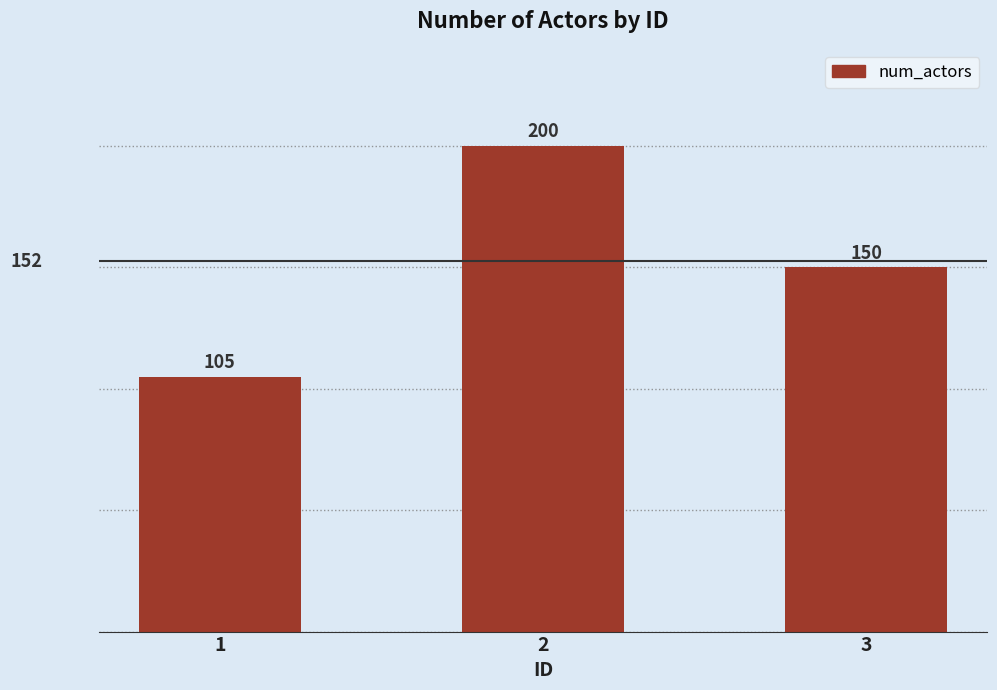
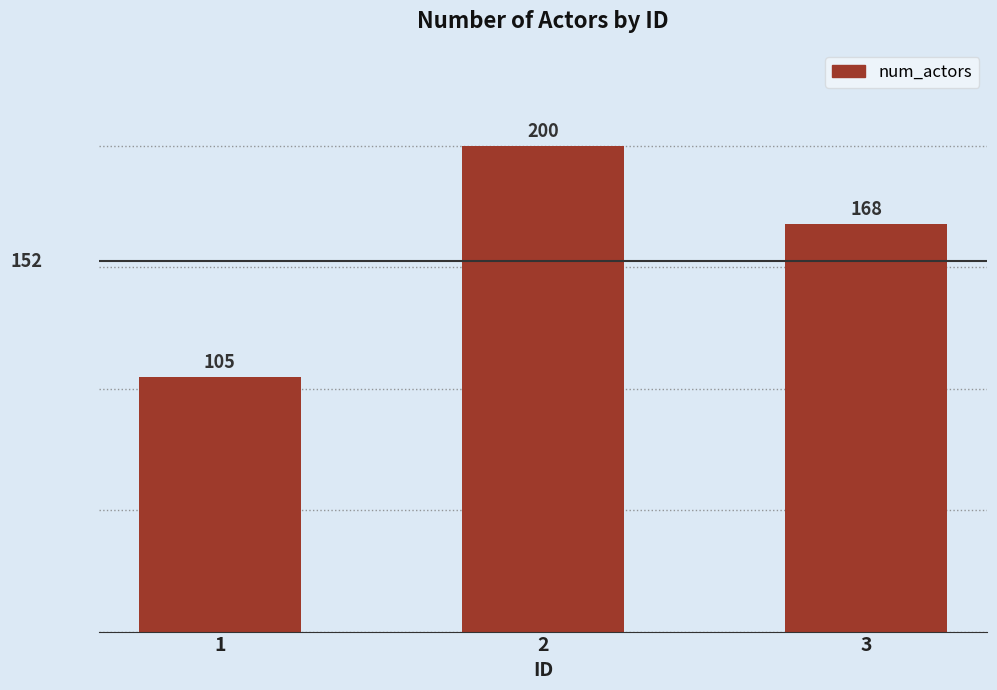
  {
    "1": 105,
    "2": 200,
-   "3": 150
+   "3": 168
  }
